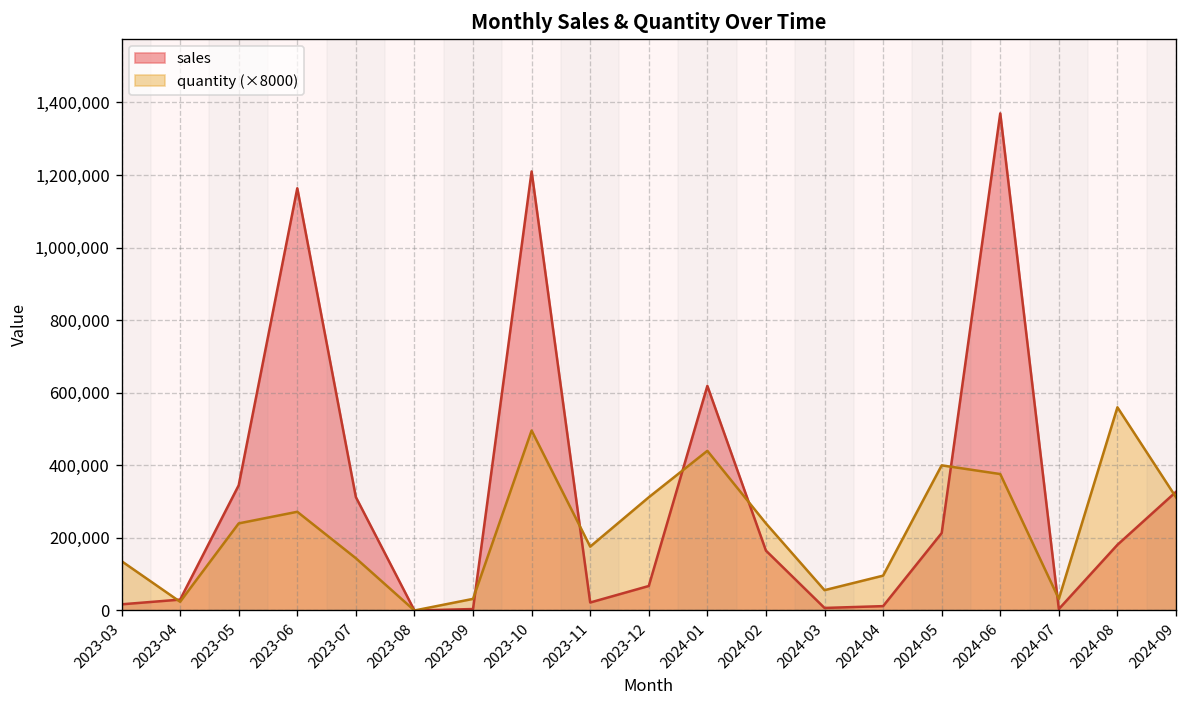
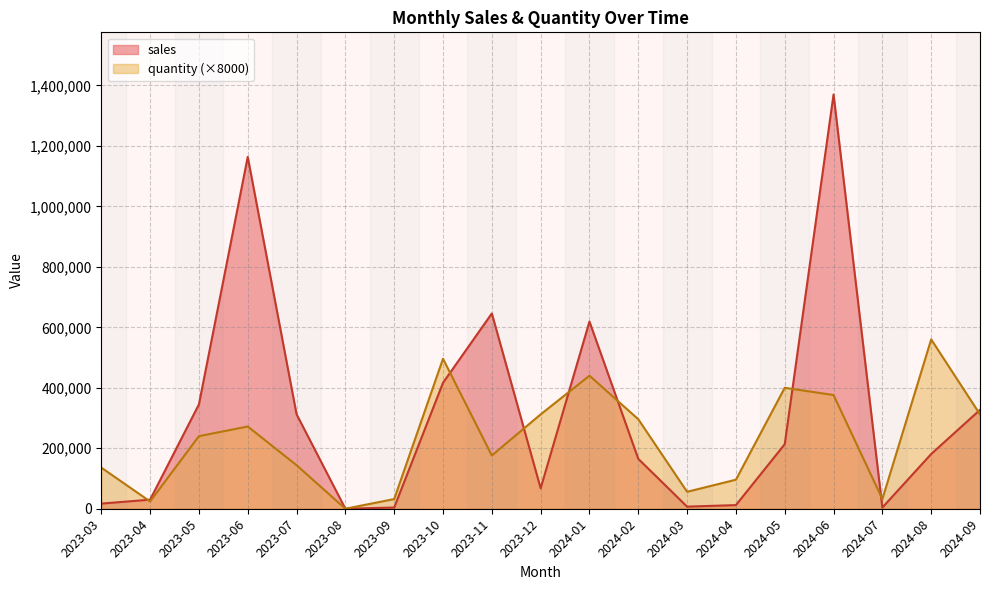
  {
    "sales": {
      "2023-03": "20,000",
      "2023-05": "350,000",
      "2023-06": "1,160,000",
      "2023-07": "310,000",
      "2023-09": "0",
-     "2023-10": "1,210,000",
-     "2023-11": "20,000",
+     "2023-10": "420,000",
+     "2023-11": "650,000",
      "2023-12": "70,000",
      "2024-01": "620,000",
      "2024-02": "170,000",
      "2024-03": "10,000",
      "2024-04": "10,000",
      "2024-05": "210,000",
      "2024-06": "1,370,000",
      "2024-07": "0",
      "2024-08": "180,000",
      "2024-09": "330,000"
    },
    "quantity (×8000)": {
      "2023-03": "140,000",
      "2023-05": "240,000",
      "2023-06": "270,000",
      "2023-07": "140,000",
      "2023-09": "30,000",
      "2023-10": "500,000",
      "2023-11": "180,000",
      "2023-12": "310,000",
      "2024-01": "440,000",
-     "2024-02": "240,000",
+     "2024-02": "300,000",
      "2024-03": "60,000",
      "2024-04": "100,000",
      "2024-05": "400,000",
      "2024-06": "380,000",
      "2024-07": "30,000",
      "2024-08": "560,000",
      "2024-09": "310,000"
    }
  }
